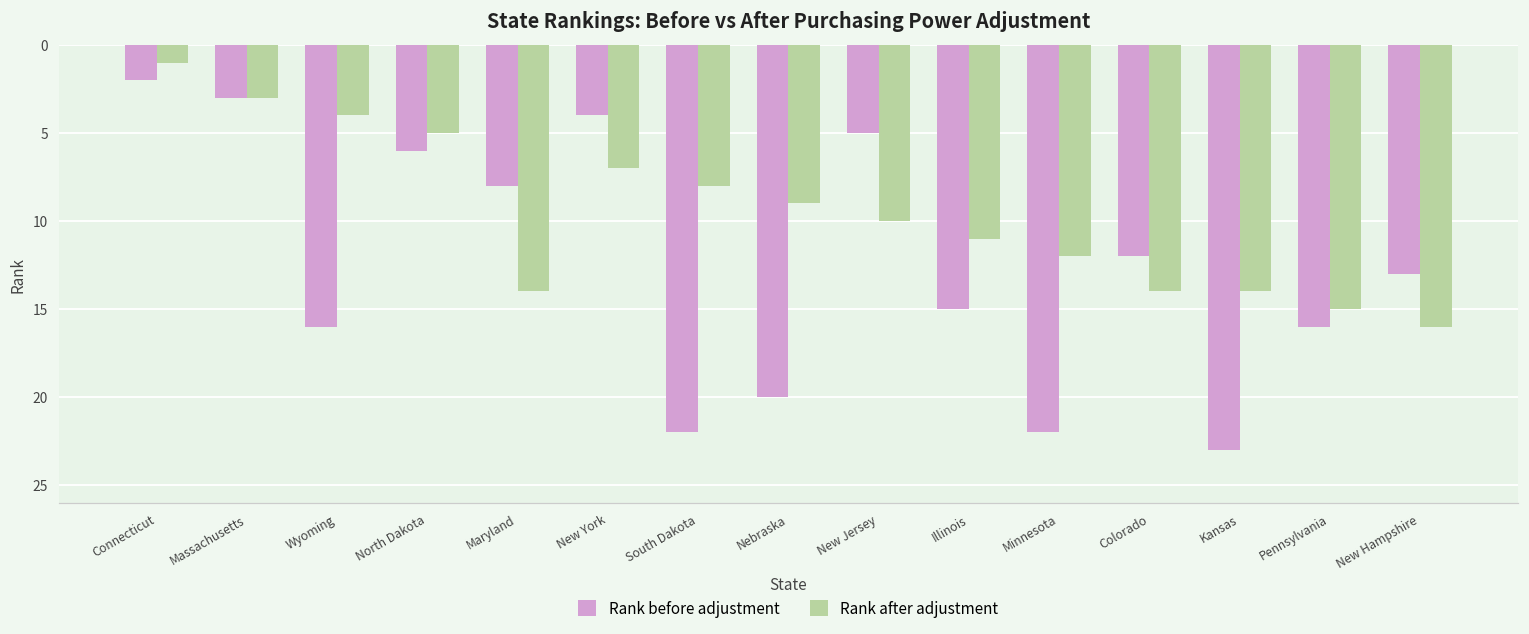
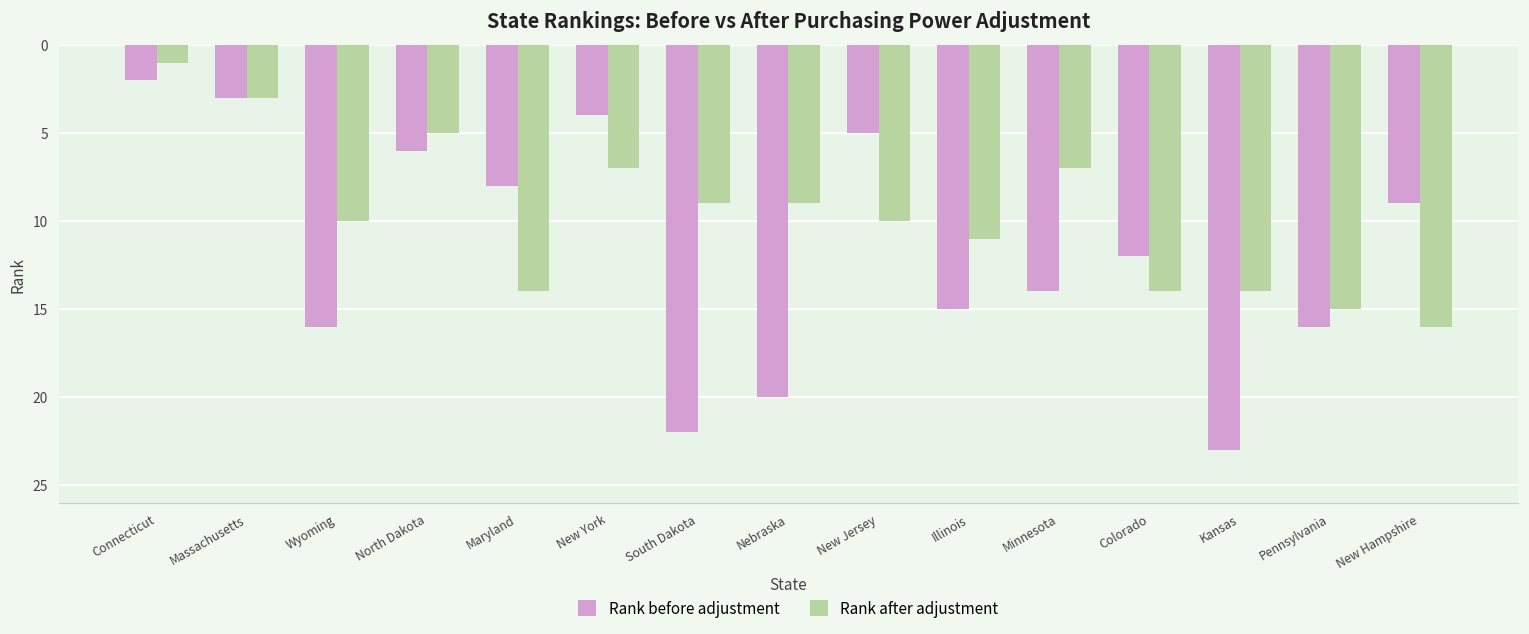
  {
    "Rank before adjustment": {
      "Connecticut": 2,
      "Massachusetts": 3,
      "Wyoming": 16,
      "North Dakota": 6,
      "Maryland": 8,
      "New York": 4,
      "South Dakota": 22,
      "Nebraska": 20,
      "New Jersey": 5,
      "Illinois": 15,
-     "Minnesota": 22,
+     "Minnesota": 14,
      "Colorado": 12,
      "Kansas": 23,
      "Pennsylvania": 16,
-     "New Hampshire": 13
+     "New Hampshire": 9
    },
    "Rank after adjustment": {
      "Connecticut": 1,
      "Massachusetts": 3,
-     "Wyoming": 4,
+     "Wyoming": 10,
      "North Dakota": 5,
      "Maryland": 14,
      "New York": 7,
-     "South Dakota": 8,
+     "South Dakota": 9,
      "Nebraska": 9,
      "New Jersey": 10,
      "Illinois": 11,
-     "Minnesota": 12,
+     "Minnesota": 7,
      "Colorado": 14,
      "Kansas": 14,
      "Pennsylvania": 15,
      "New Hampshire": 16
    }
  }
